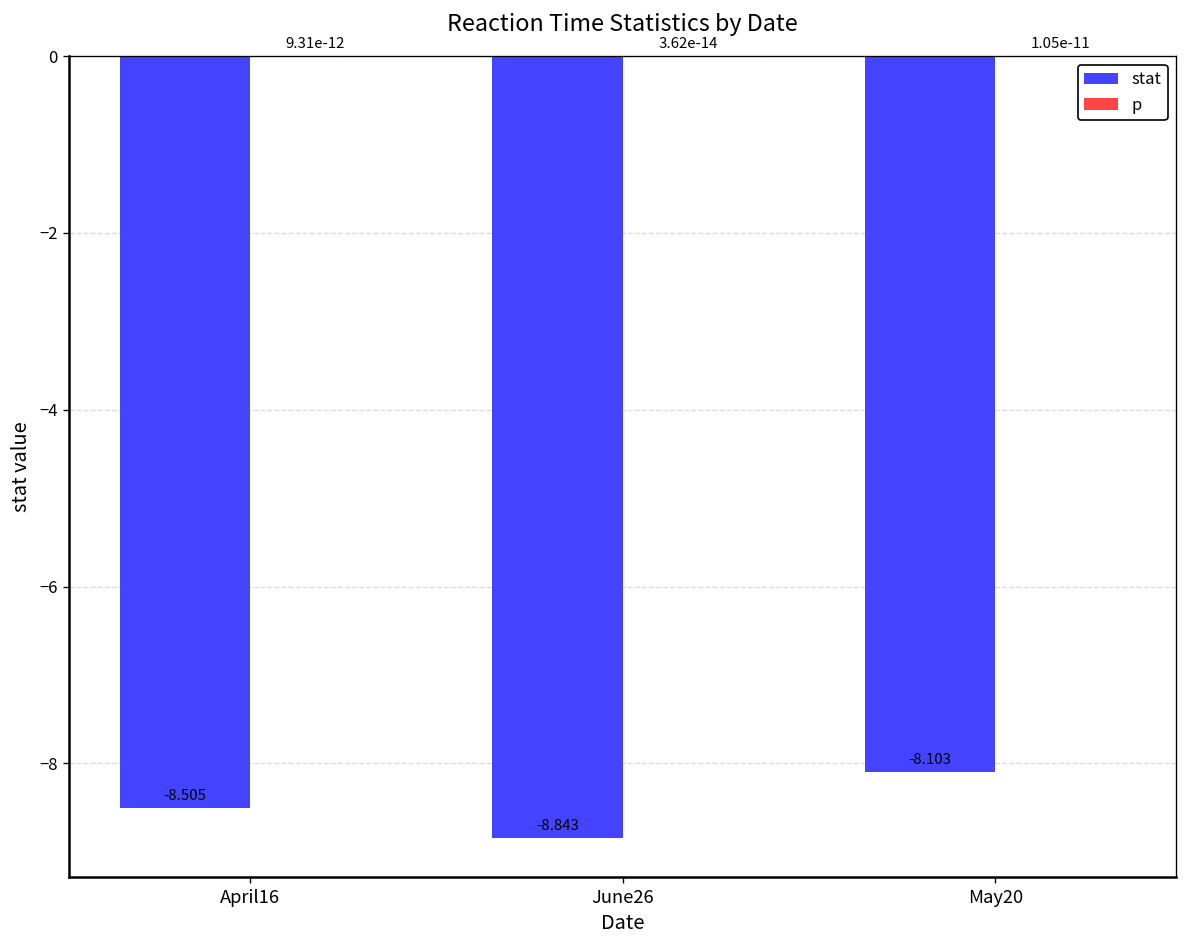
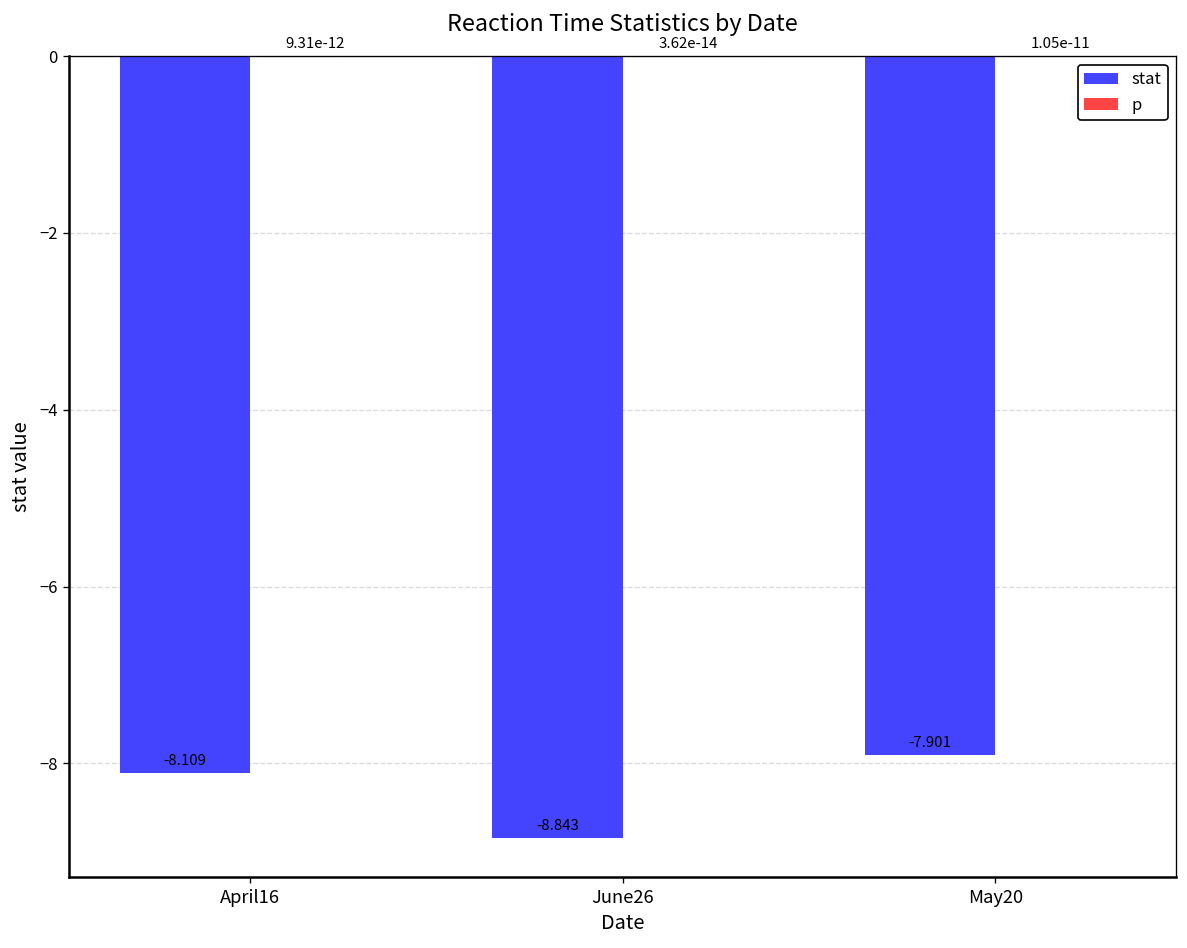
  {
    "stat": {
-     "April16": "-8.505",
+     "April16": "-8.109",
      "June26": "-8.843",
-     "May20": "-8.103"
+     "May20": "-7.901"
    },
    "p": {
      "April16": "9.31e-12",
      "June26": "3.62e-14",
      "May20": "1.05e-11"
    }
  }
